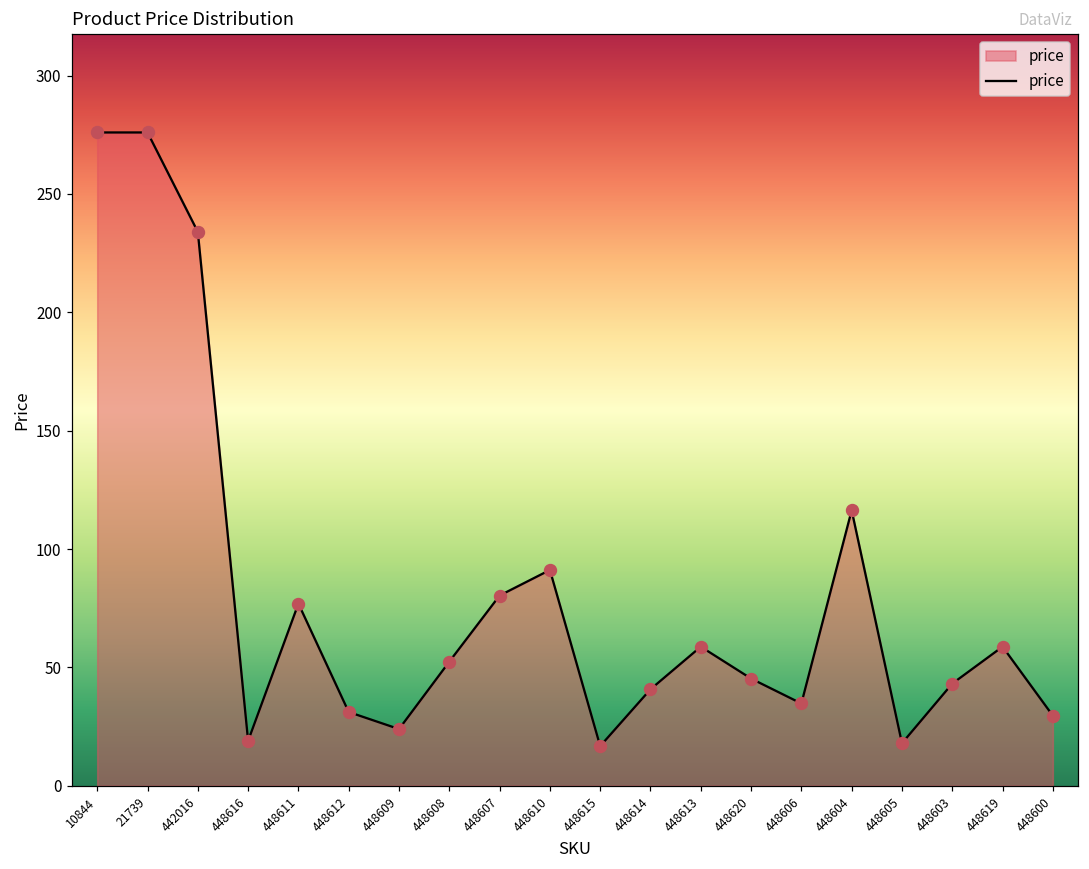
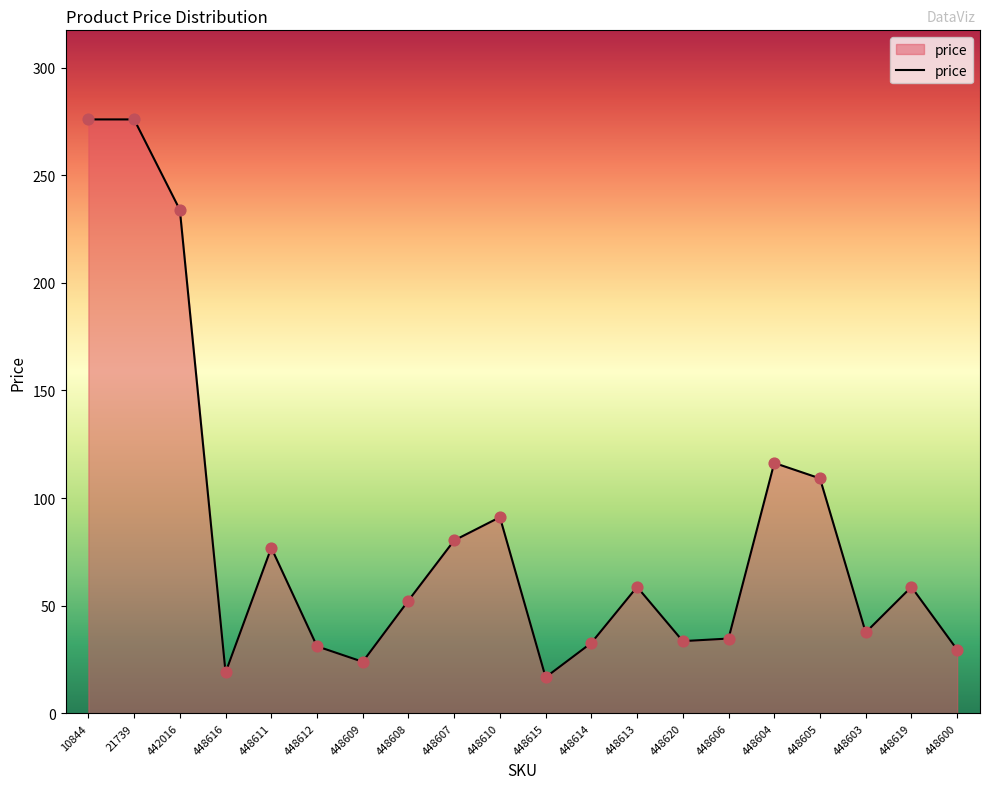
  {
    "10844": 276,
    "21739": 276,
    "442016": 234,
    "448616": 19,
    "448611": 77,
    "448612": 31,
    "448609": 24,
    "448608": 52,
    "448607": 80,
    "448610": 91,
    "448615": 17,
-   "448614": 41,
+   "448614": 33,
    "448613": 59,
-   "448620": 45,
+   "448620": 34,
    "448606": 35,
    "448604": 116,
-   "448605": 18,
-   "448603": 43,
+   "448605": 109,
+   "448603": 38,
    "448619": 59,
    "448600": 30
  }
